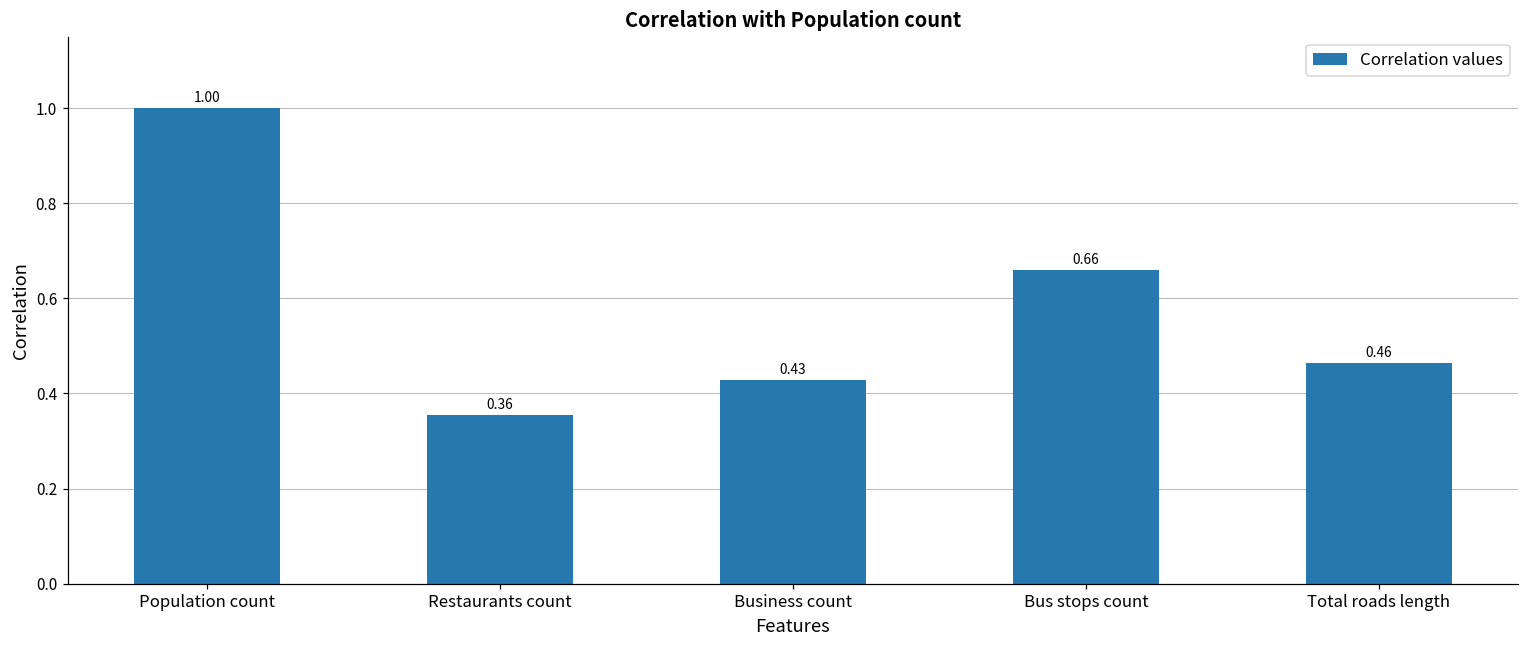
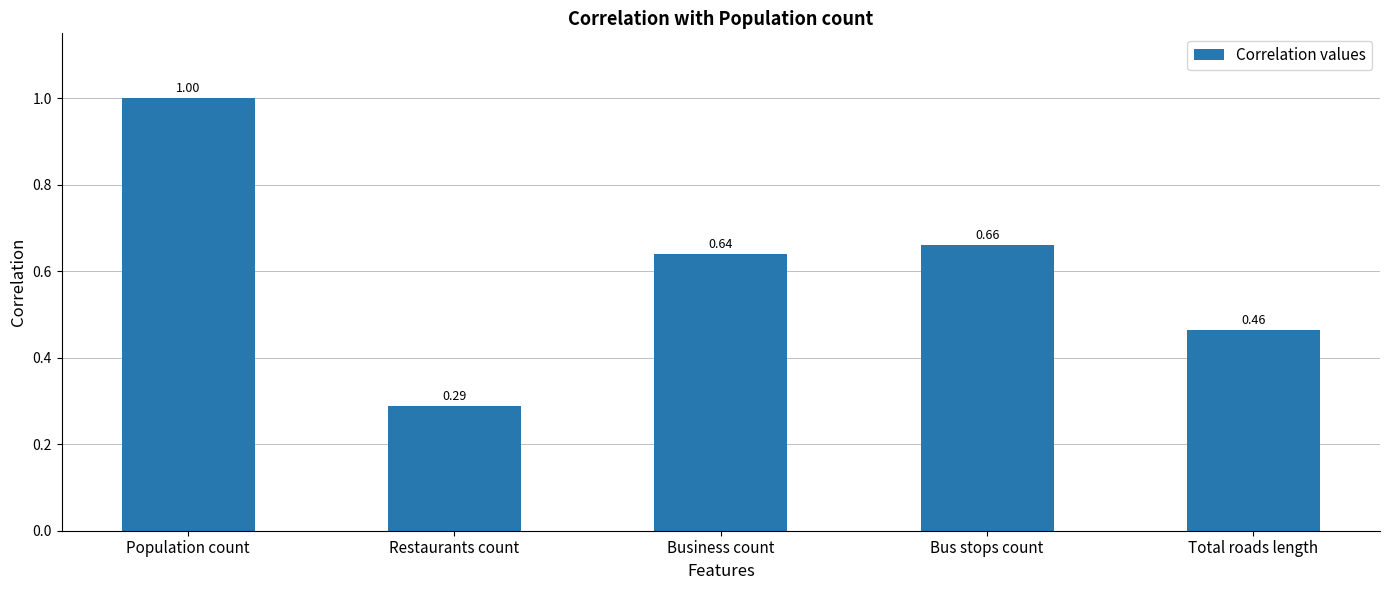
  {
    "Population count": 1.00,
-   "Restaurants count": 0.36,
-   "Business count": 0.43,
+   "Restaurants count": 0.29,
+   "Business count": 0.64,
    "Bus stops count": 0.66,
    "Total roads length": 0.46
  }
